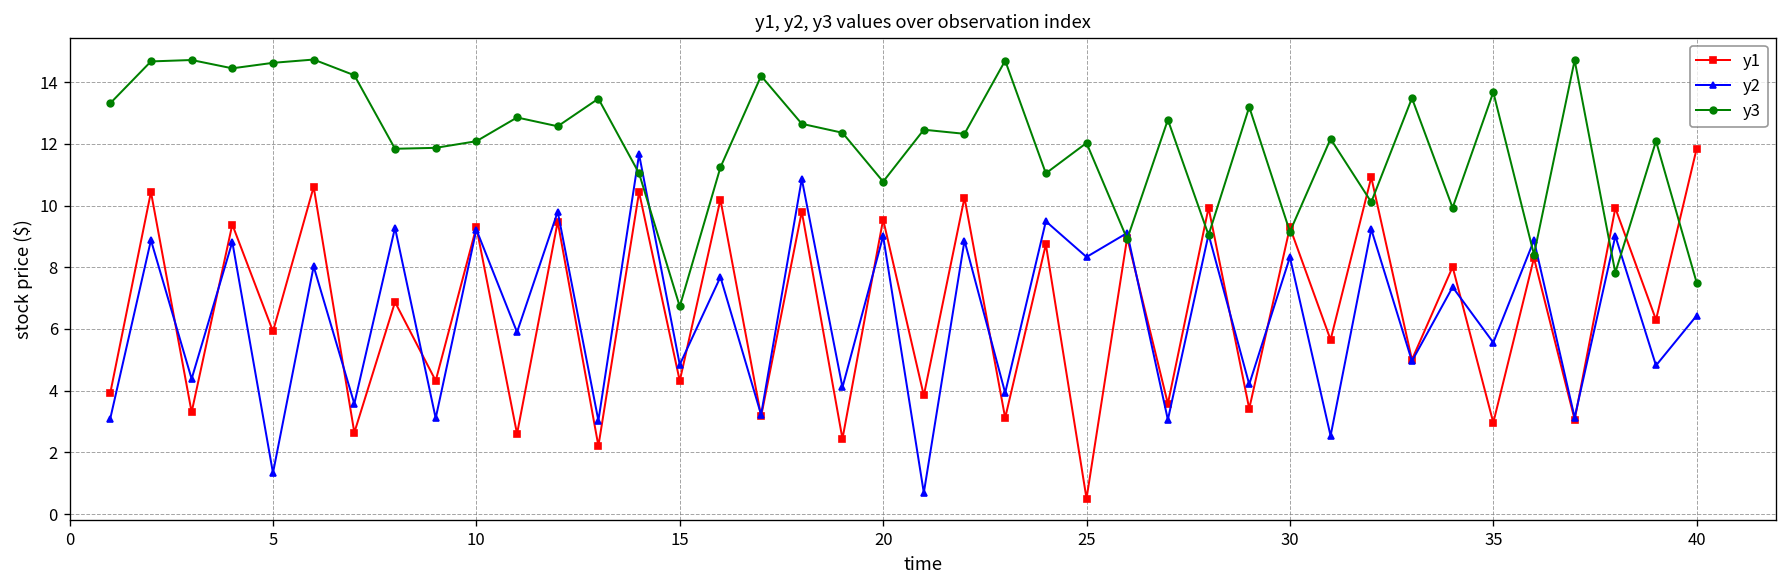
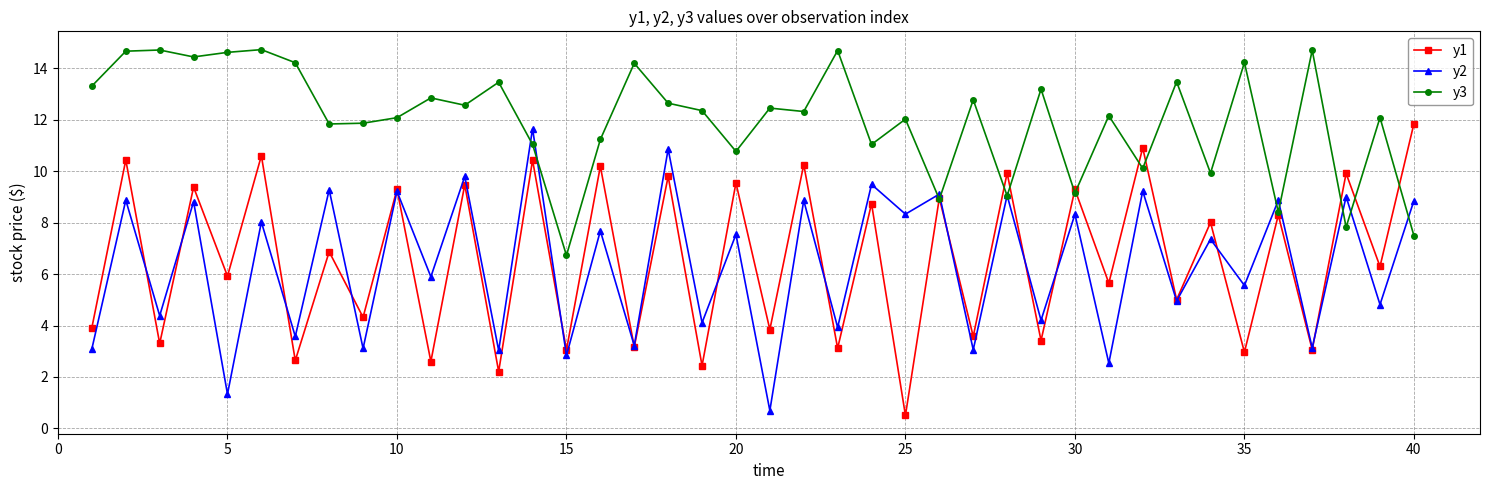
  {
    "y1": {
      "5": 5.9,
-     "15": 4.3,
+     "15": 3.1,
      "20": 9.5,
      "25": 0.5,
      "30": 9.3,
      "35": 3.0,
      "40": 11.8
    },
    "y2": {
      "5": 1.3,
-     "15": 4.8,
-     "20": 9.0,
+     "15": 2.8,
+     "20": 7.5,
      "25": 8.3,
      "30": 8.3,
      "35": 5.6,
-     "40": 6.4
+     "40": 8.9
    },
    "y3": {
      "5": 14.6,
      "10": 12.1,
      "15": 6.7,
      "20": 10.8,
      "25": 12.0,
      "30": 9.1,
-     "35": 13.7,
+     "35": 14.2,
      "40": 7.5
    }
  }
